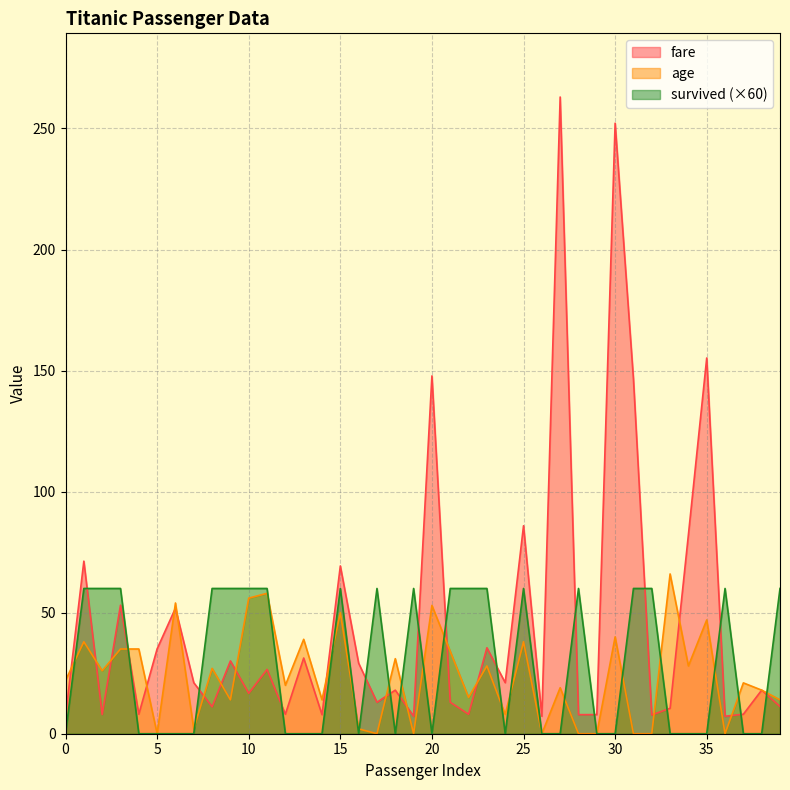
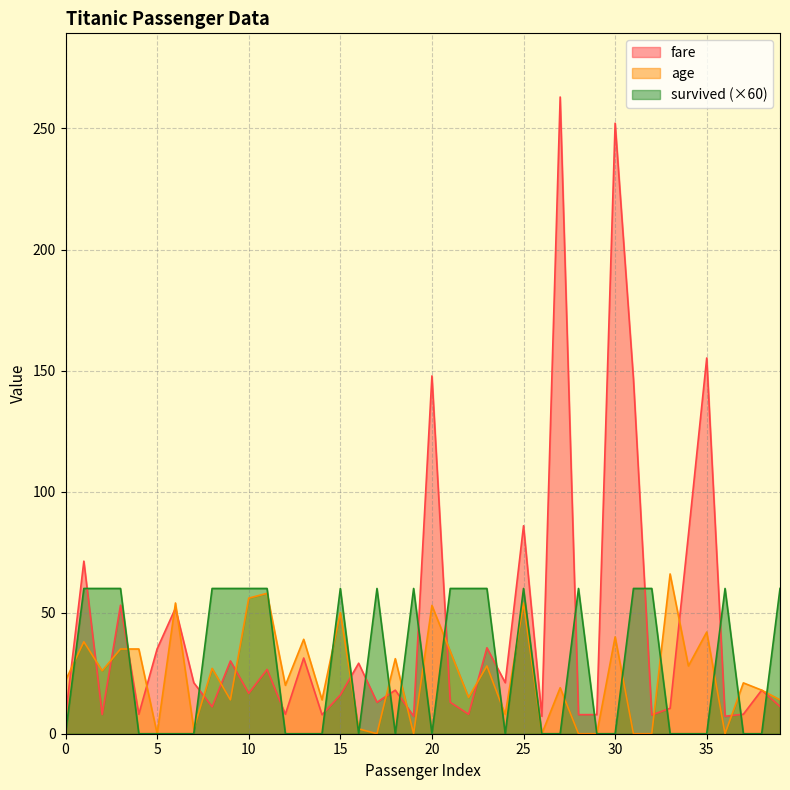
  {
    "fare": {
      "0": 7,
      "5": 35,
      "10": 17,
-     "15": 69,
+     "15": 16,
      "20": 148,
      "25": 86,
      "30": 252,
      "35": 155
    },
    "age": {
      "0": 22,
      "10": 56,
      "15": 50,
      "20": 53,
-     "25": 38,
+     "25": 54,
      "30": 40,
-     "35": 47
+     "35": 42
    },
    "survived (×60)": {
      "0": 0,
      "10": 60,
      "15": 60,
      "20": 0,
      "25": 60,
      "30": 0,
      "35": 0
    }
  }
